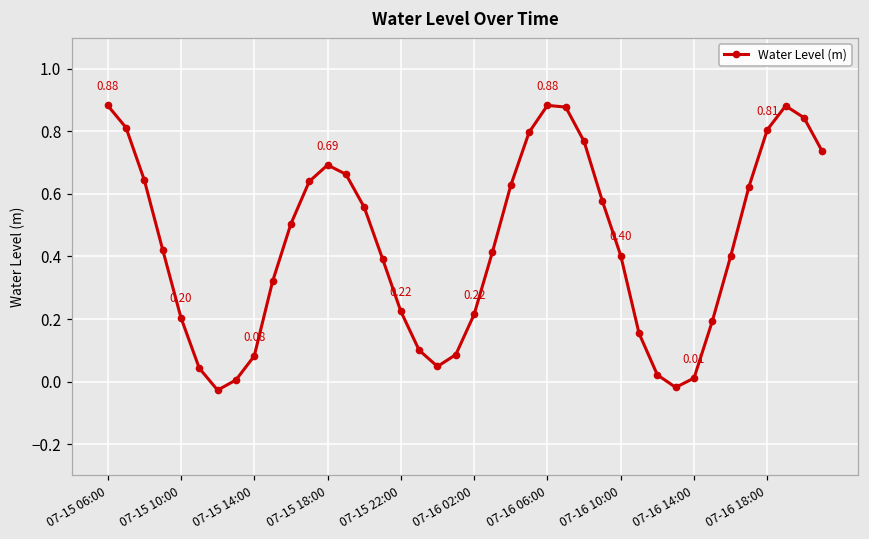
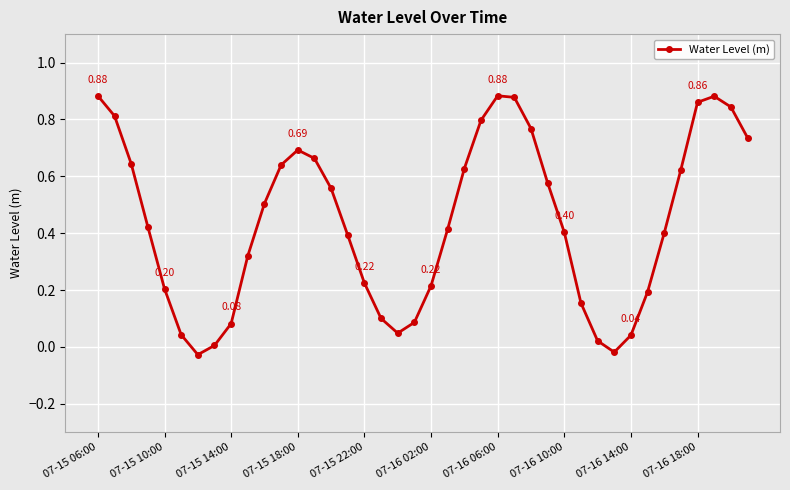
  {
    "07-15 06:00": 0.88,
    "07-15 10:00": 0.20,
    "07-15 14:00": 0.08,
    "07-15 18:00": 0.69,
    "07-15 22:00": 0.22,
    "07-16 02:00": 0.22,
    "07-16 06:00": 0.88,
    "07-16 10:00": 0.40,
-   "07-16 14:00": 0.01,
-   "07-16 18:00": 0.81
+   "07-16 14:00": 0.04,
+   "07-16 18:00": 0.86
  }
